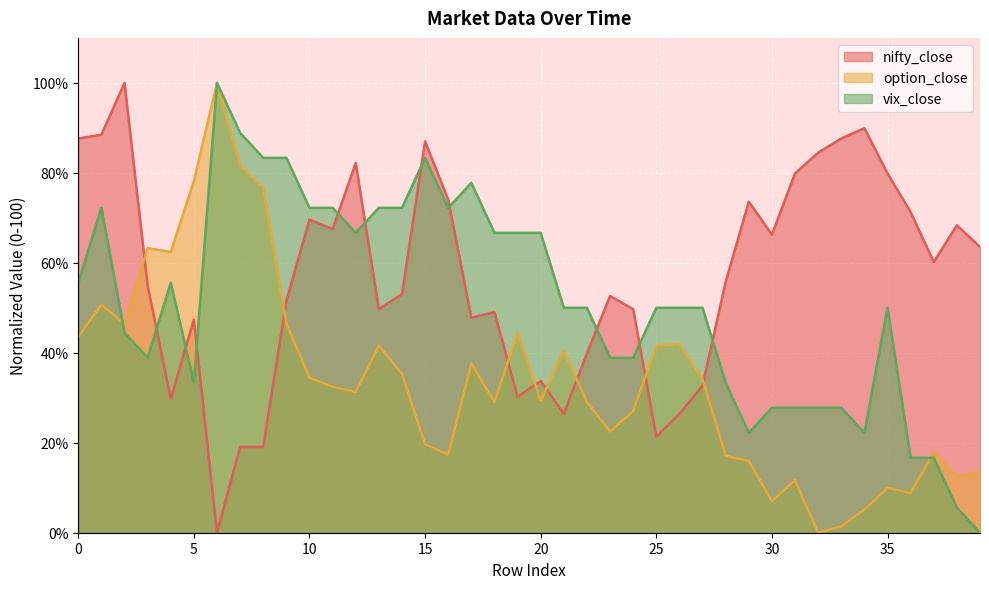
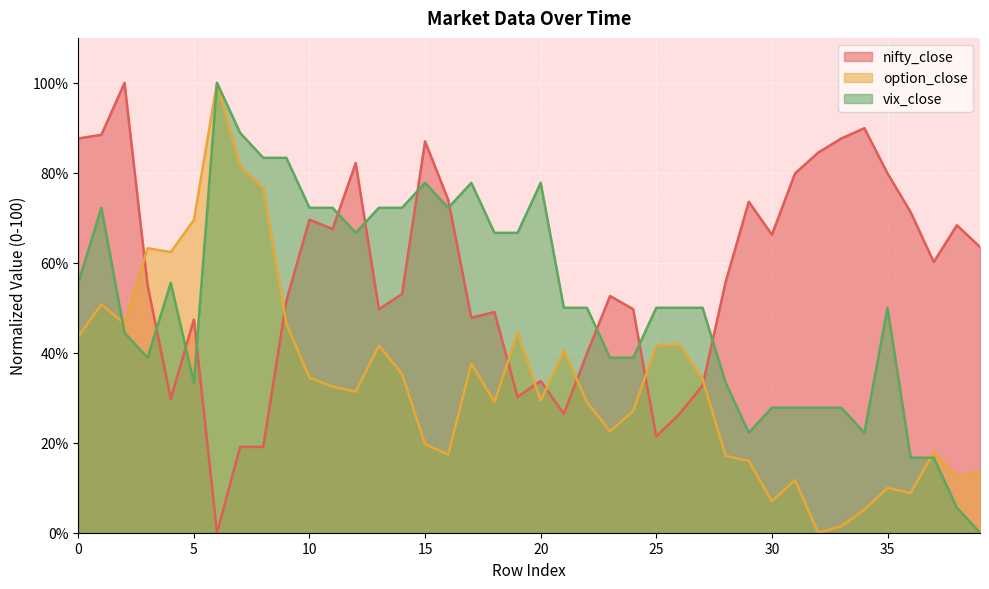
  {
    "nifty_close": {
      "0": "88%",
      "5": "47%",
      "10": "70%",
      "15": "87%",
      "20": "34%",
      "25": "21%",
      "30": "66%",
      "35": "80%"
    },
    "option_close": {
      "0": "44%",
-     "5": "78%",
+     "5": "70%",
      "10": "34%",
      "15": "20%",
      "20": "29%",
      "25": "42%",
      "30": "7%",
      "35": "10%"
    },
    "vix_close": {
      "0": "56%",
      "5": "33%",
      "10": "72%",
-     "15": "83%",
-     "20": "67%",
+     "15": "78%",
+     "20": "78%",
      "25": "50%",
      "30": "28%",
      "35": "50%"
    }
  }
